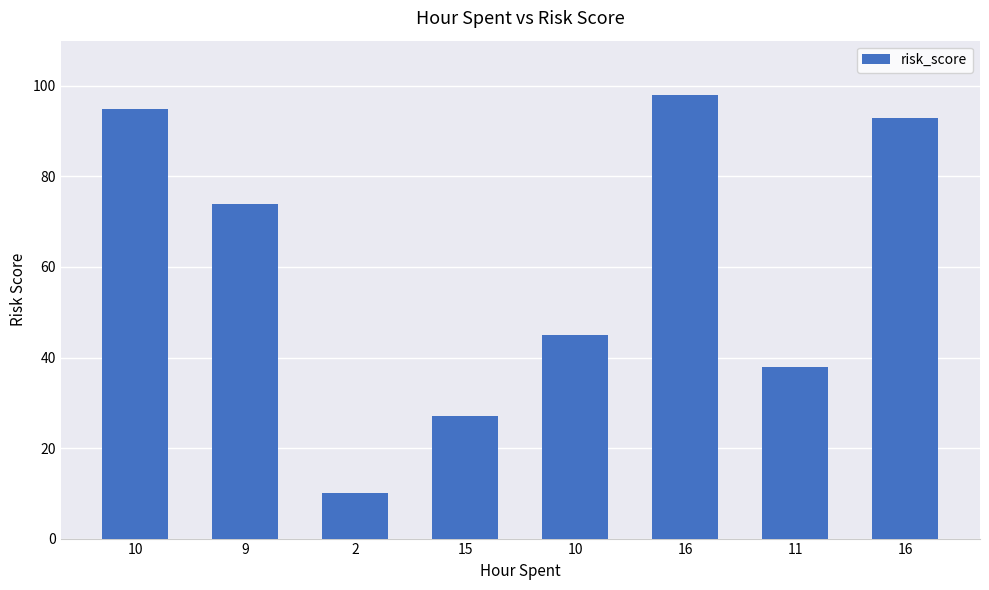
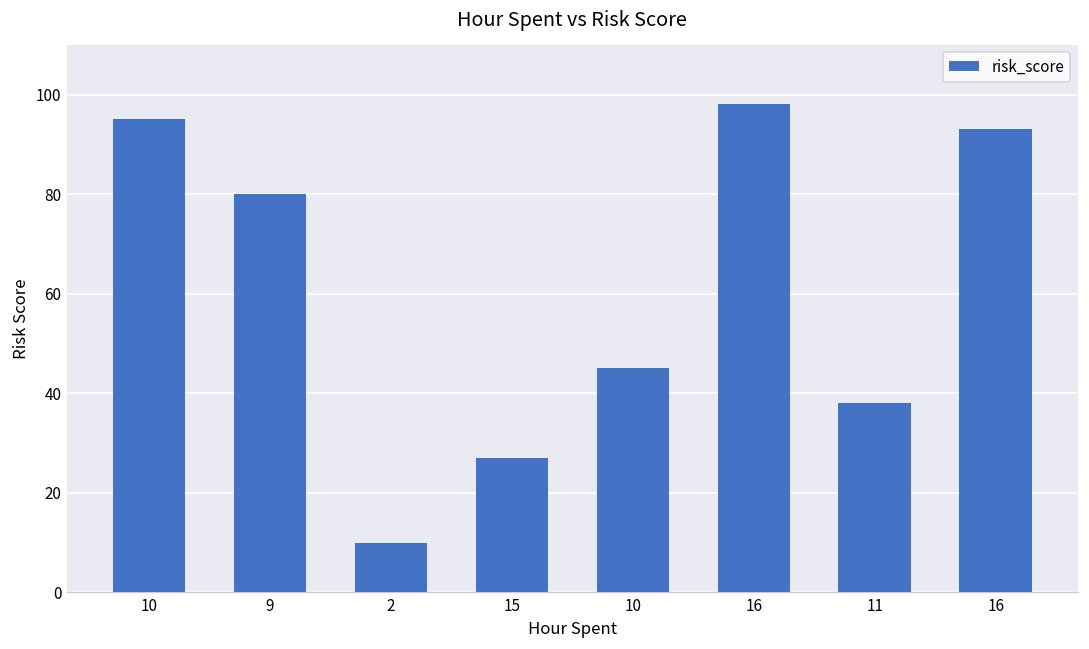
  {
-   "9": 74,
+   "9": 80,
    "2": 10,
    "15": 27,
    "11": 38
  }
